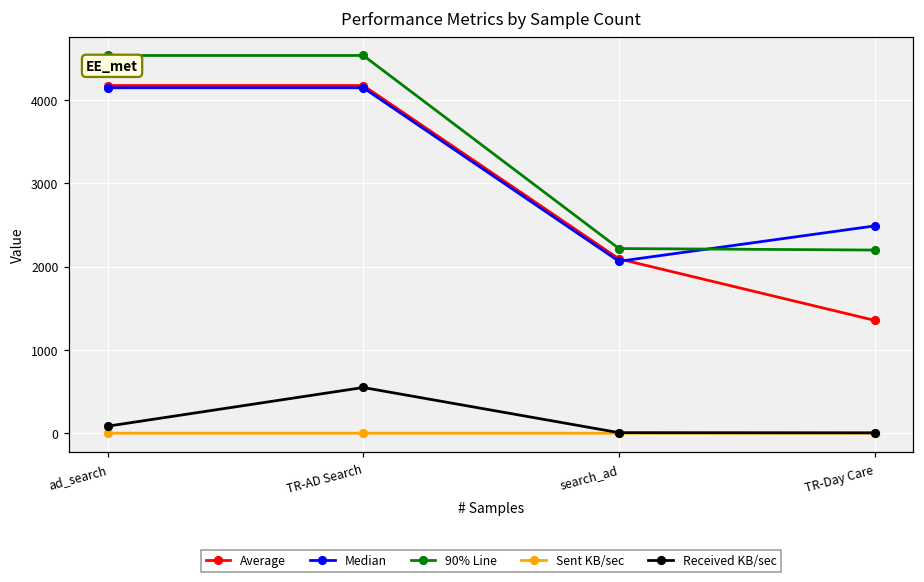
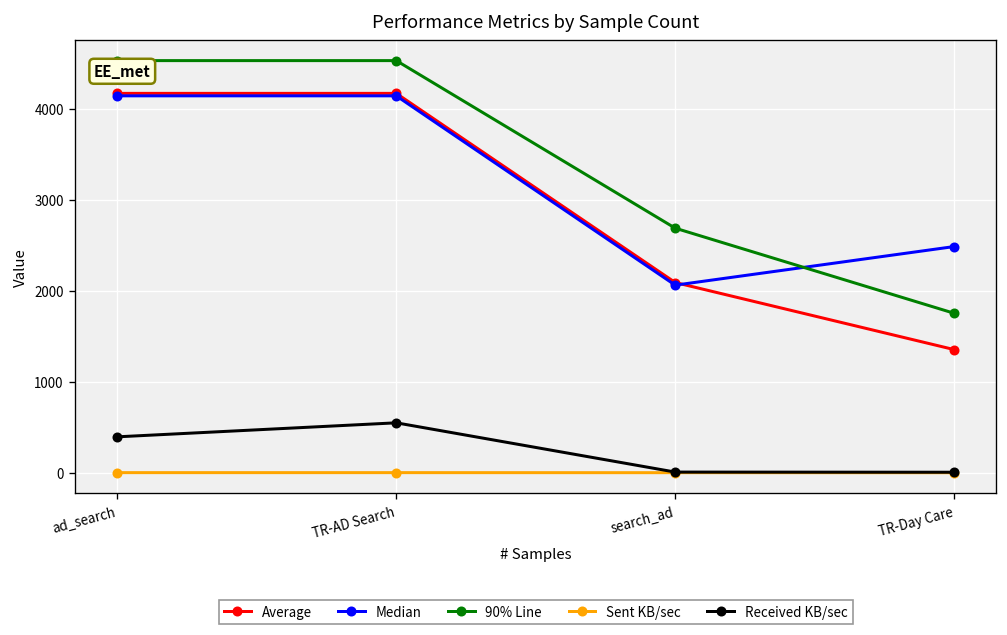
  {
    "Average": {
      "TR-Day Care": 1400
    },
    "Median": {
      "TR-Day Care": 2500
    },
    "90% Line": {
      "TR-AD Search": 4500,
-     "search_ad": 2200,
-     "TR-Day Care": 2200
+     "search_ad": 2700,
+     "TR-Day Care": 1800
    },
    "Sent KB/sec": {
      "ad_search": 0,
      "TR-AD Search": 0
    },
    "Received KB/sec": {
-     "ad_search": 100,
+     "ad_search": 400,
      "TR-AD Search": 600
    }
  }
